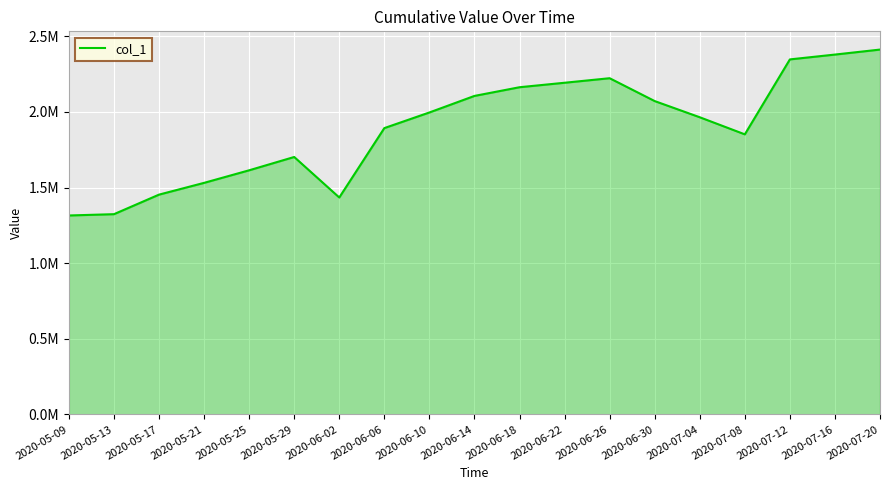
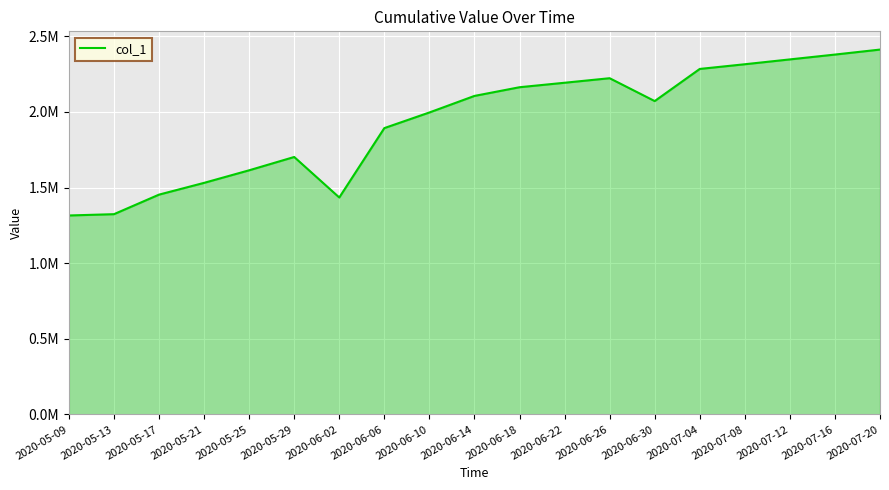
  {
    "2020-05-09": 1320000,
    "2020-05-13": 1320000,
    "2020-05-17": 1450000,
    "2020-05-21": 1530000,
    "2020-05-25": 1610000,
    "2020-05-29": 1700000,
    "2020-06-02": 1430000,
    "2020-06-06": 1890000,
    "2020-06-10": 2000000,
    "2020-06-14": 2110000,
    "2020-06-18": 2160000,
    "2020-06-22": 2190000,
    "2020-06-26": 2220000,
    "2020-06-30": 2070000,
-   "2020-07-04": 1960000,
-   "2020-07-08": 1850000,
+   "2020-07-04": 2280000,
+   "2020-07-08": 2320000,
    "2020-07-12": 2350000,
    "2020-07-16": 2380000,
    "2020-07-20": 2410000
  }
